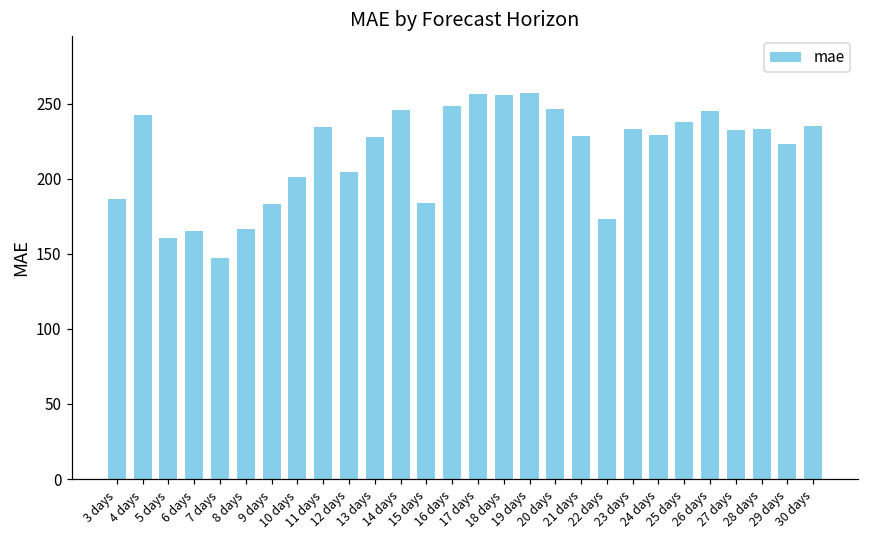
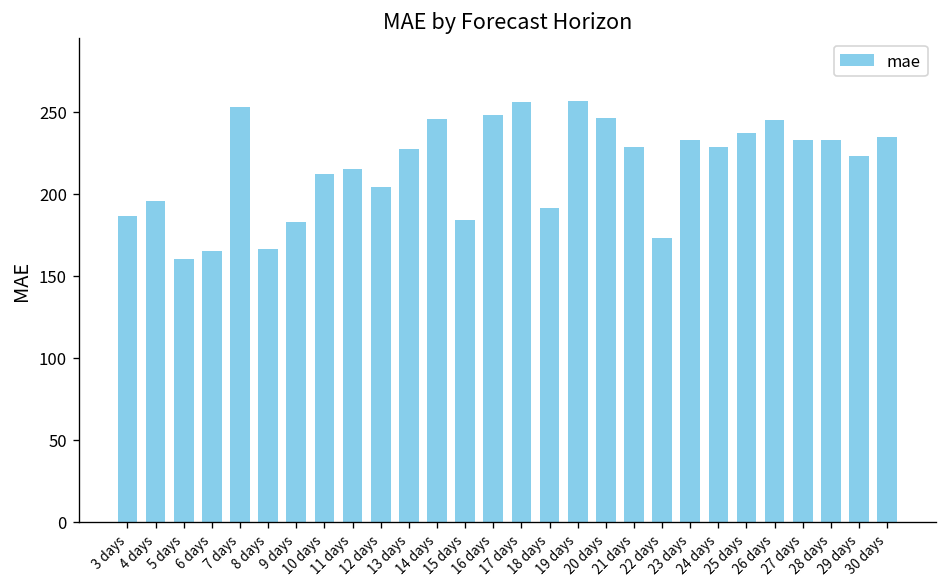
  {
    "3 days": 187,
-   "4 days": 242,
+   "4 days": 195,
    "5 days": 160,
    "6 days": 165,
-   "7 days": 147,
+   "7 days": 253,
    "8 days": 166,
    "9 days": 183,
-   "10 days": 201,
-   "11 days": 234,
+   "10 days": 212,
+   "11 days": 215,
    "12 days": 204,
    "13 days": 227,
    "14 days": 246,
    "15 days": 184,
    "16 days": 248,
    "17 days": 256,
-   "18 days": 256,
+   "18 days": 191,
    "19 days": 257,
    "20 days": 246,
    "21 days": 228,
    "22 days": 173,
    "23 days": 233,
    "24 days": 229,
    "25 days": 237,
    "26 days": 245,
    "27 days": 233,
    "28 days": 233,
    "29 days": 223,
    "30 days": 235
  }
